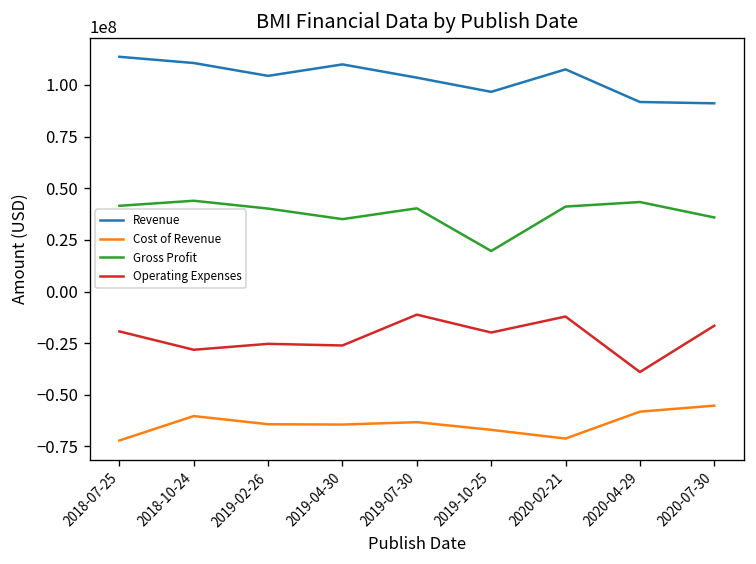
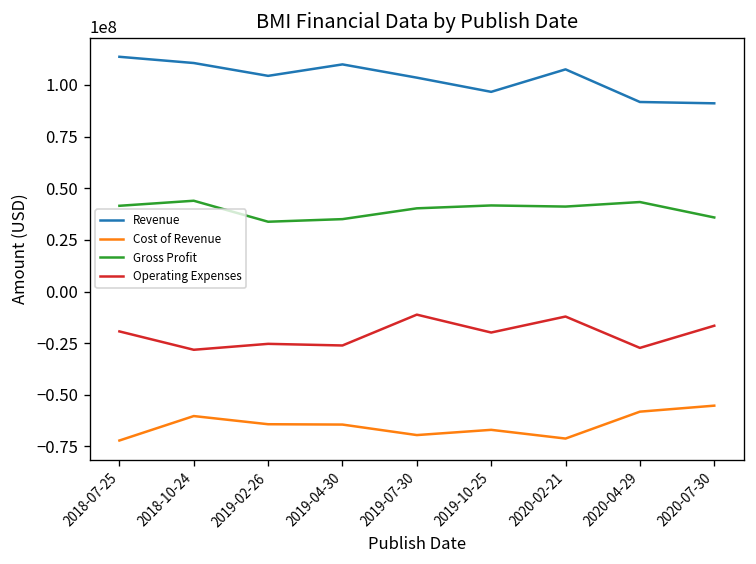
  {
    "Revenue": {
      "2018-07-25": 114000000,
      "2018-10-24": 111000000,
      "2019-02-26": 104000000,
      "2019-04-30": 110000000,
      "2019-07-30": 104000000,
      "2019-10-25": 97000000,
      "2020-02-21": 108000000,
      "2020-04-29": 92000000,
      "2020-07-30": 91000000
    },
    "Cost of Revenue": {
      "2018-07-25": -72000000,
      "2018-10-24": -60000000,
      "2019-02-26": -64000000,
      "2019-04-30": -64000000,
-     "2019-07-30": -63000000,
+     "2019-07-30": -70000000,
      "2019-10-25": -67000000,
      "2020-02-21": -71000000,
      "2020-04-29": -58000000,
      "2020-07-30": -55000000
    },
    "Gross Profit": {
      "2018-07-25": 42000000,
      "2018-10-24": 44000000,
-     "2019-02-26": 40000000,
+     "2019-02-26": 34000000,
      "2019-04-30": 35000000,
      "2019-07-30": 40000000,
-     "2019-10-25": 20000000,
+     "2019-10-25": 42000000,
      "2020-02-21": 41000000,
      "2020-04-29": 43000000,
      "2020-07-30": 36000000
    },
    "Operating Expenses": {
      "2018-07-25": -19000000,
      "2018-10-24": -28000000,
      "2019-02-26": -25000000,
      "2019-04-30": -26000000,
      "2019-07-30": -11000000,
      "2019-10-25": -20000000,
      "2020-02-21": -12000000,
-     "2020-04-29": -39000000,
+     "2020-04-29": -27000000,
      "2020-07-30": -17000000
    }
  }
